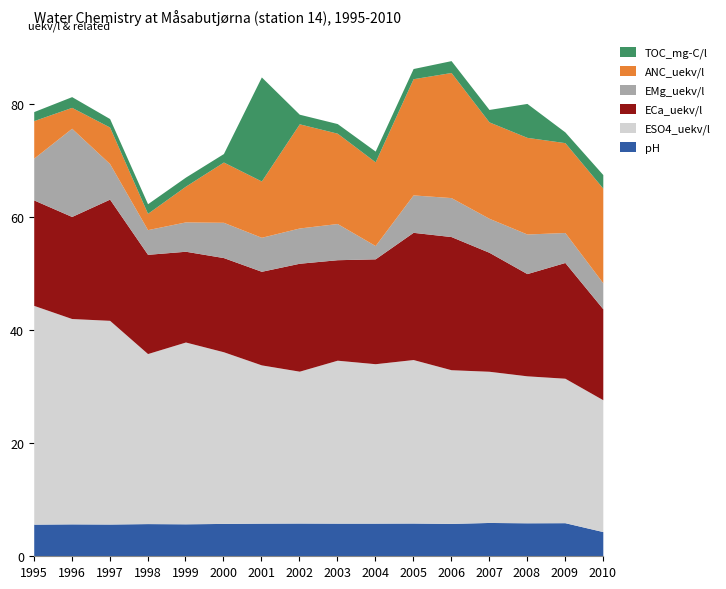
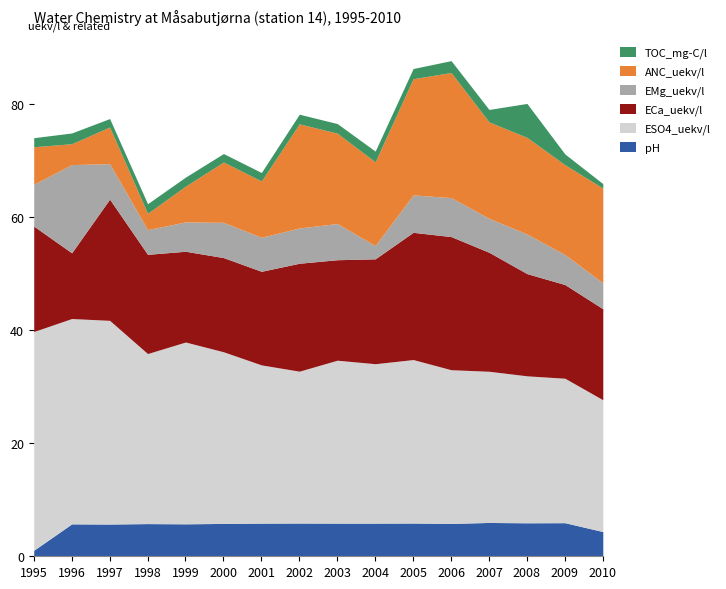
  {
    "pH": {
-     "1995": 6,
+     "1995": 1,
      "1996": 6,
      "1997": 6,
      "1998": 6,
      "1999": 6,
      "2000": 6,
      "2001": 6,
      "2002": 6,
      "2003": 6,
      "2004": 6,
      "2005": 6,
      "2006": 6,
      "2007": 6,
      "2008": 6,
      "2009": 6,
      "2010": 4
    },
    "ESO4_uekv/l": {
      "1995": 39,
      "1996": 36,
      "1997": 36,
      "1998": 30,
      "1999": 32,
      "2000": 30,
      "2001": 28,
      "2002": 27,
      "2003": 29,
      "2004": 28,
      "2005": 29,
      "2006": 27,
      "2007": 27,
      "2008": 26,
      "2009": 26,
      "2010": 23
    },
    "ECa_uekv/l": {
      "1995": 19,
-     "1996": 18,
+     "1996": 12,
      "1997": 21,
      "1998": 18,
      "1999": 16,
      "2000": 17,
      "2001": 17,
      "2002": 19,
      "2003": 18,
      "2004": 19,
      "2005": 22,
      "2006": 24,
      "2007": 21,
      "2008": 18,
-     "2009": 20,
+     "2009": 17,
      "2010": 16
    },
    "EMg_uekv/l": {
      "1995": 7,
      "1996": 16,
      "1997": 6,
      "1998": 4,
      "1999": 5,
      "2000": 6,
      "2001": 6,
      "2002": 6,
      "2003": 6,
      "2004": 2,
      "2005": 7,
      "2006": 7,
      "2007": 6,
      "2008": 7,
      "2009": 5,
      "2010": 5
    },
    "ANC_uekv/l": {
      "1995": 7,
      "1996": 4,
      "1997": 6,
      "1998": 3,
      "1999": 6,
      "2000": 11,
      "2001": 10,
      "2002": 18,
      "2003": 16,
      "2004": 15,
      "2005": 21,
      "2006": 22,
      "2007": 17,
      "2008": 17,
      "2009": 16,
      "2010": 17
    },
    "TOC_mg-C/l": {
      "1995": 2,
      "1996": 2,
      "1997": 2,
      "1998": 2,
      "1999": 2,
      "2000": 2,
-     "2001": 18,
+     "2001": 2,
      "2002": 2,
      "2003": 2,
      "2004": 2,
      "2005": 2,
      "2006": 2,
      "2007": 2,
      "2008": 6,
      "2009": 2,
-     "2010": 2
+     "2010": 1
    }
  }
